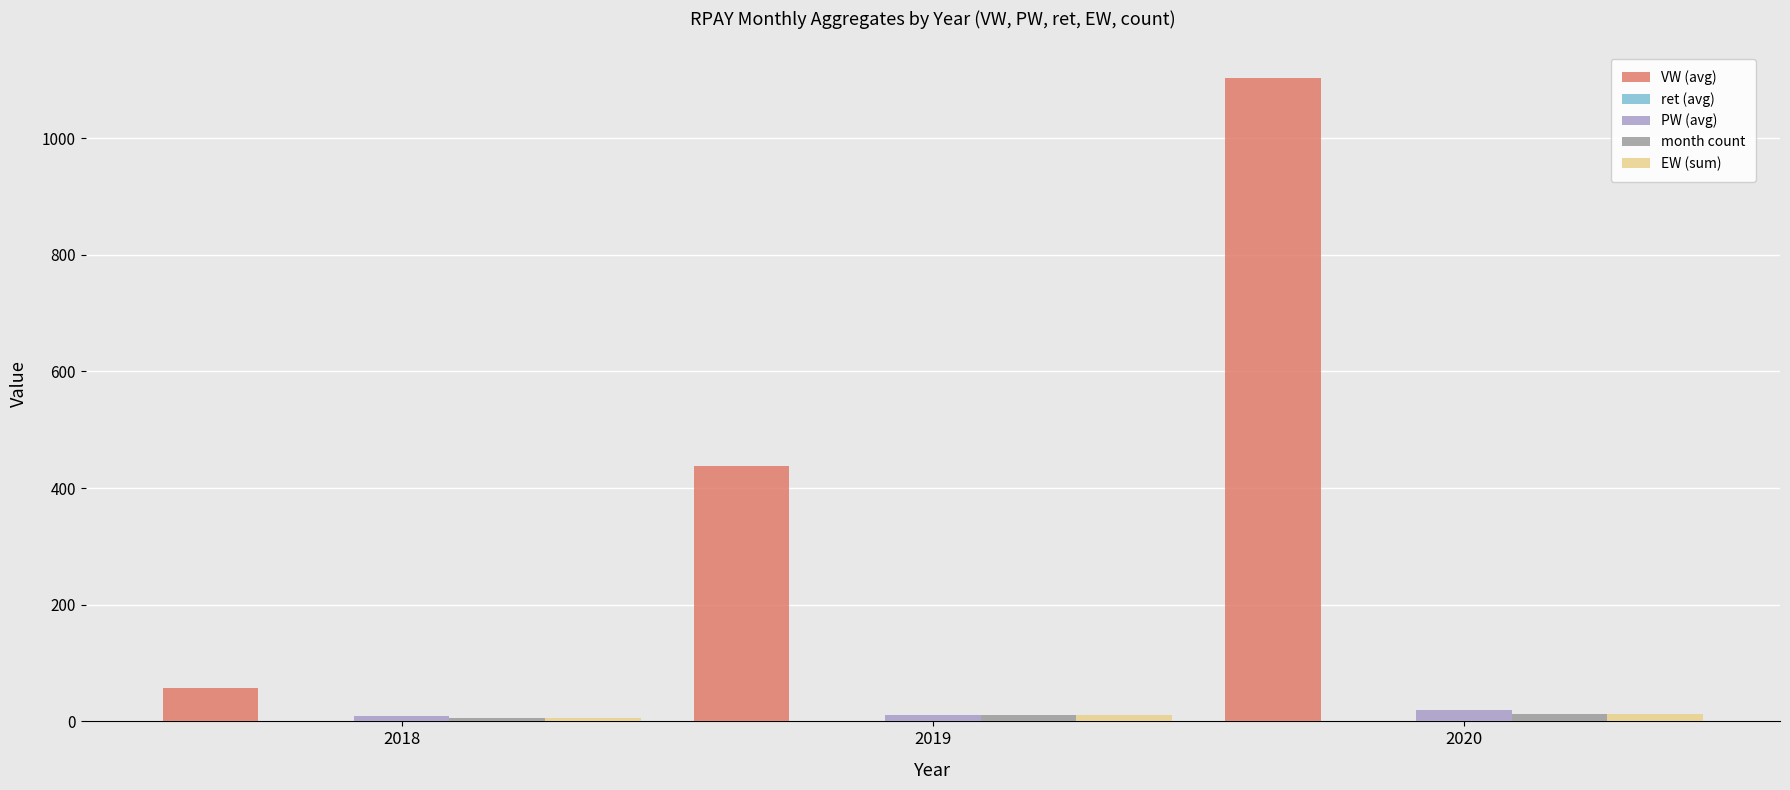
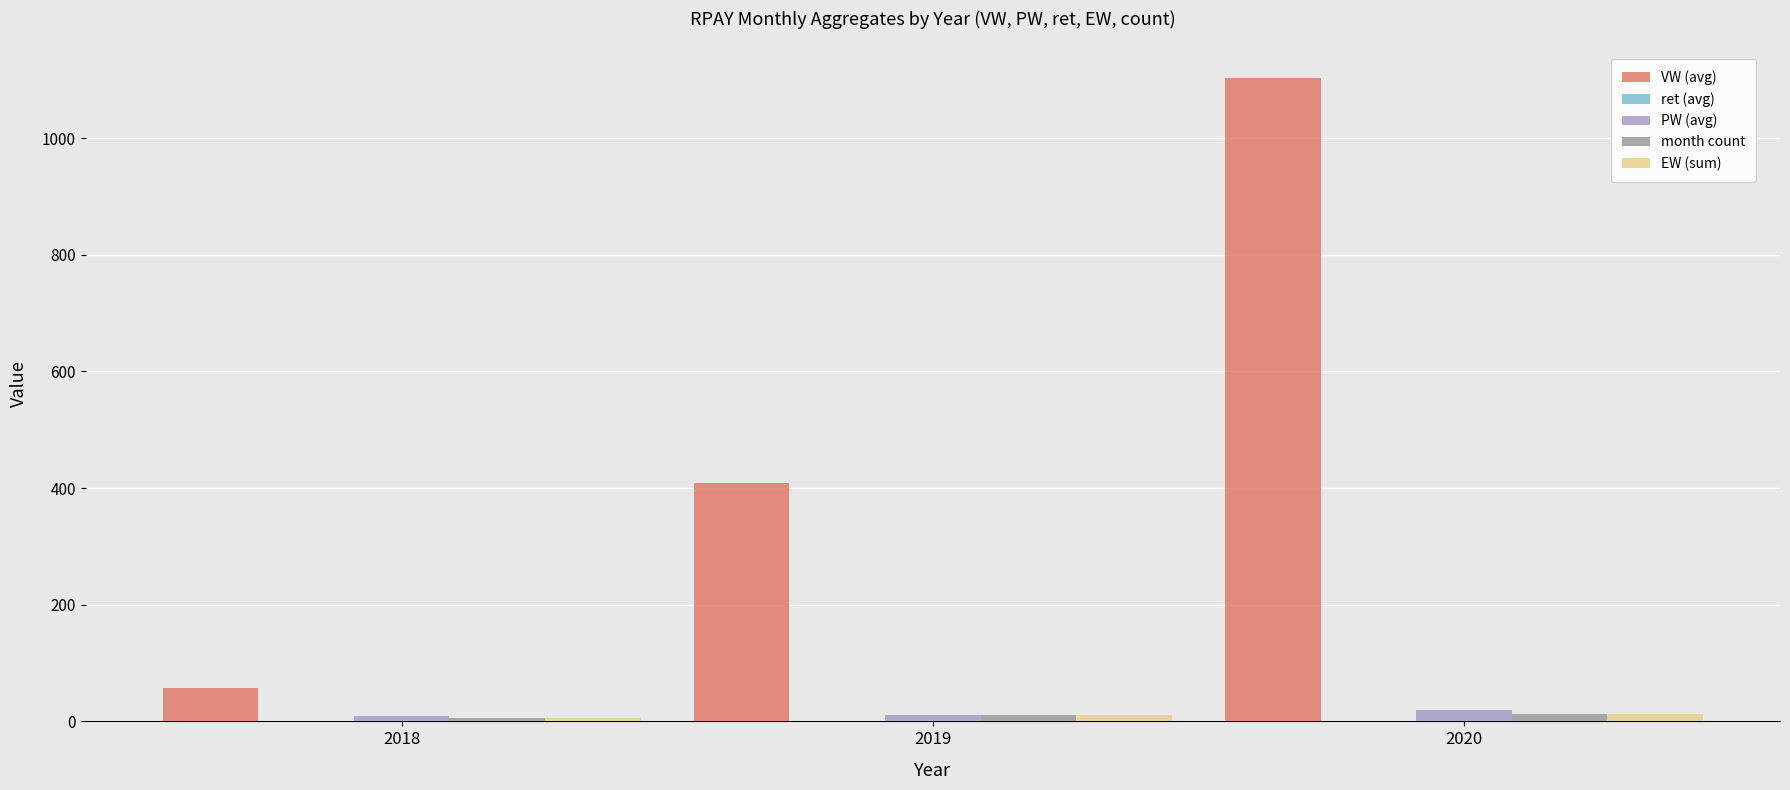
  {
    "VW (avg)": {
      "2018": 60,
-     "2019": 440,
+     "2019": 410,
      "2020": 1100
    },
    "EW (sum)": {
      "2018": 10,
      "2019": 10,
      "2020": 10
    }
  }
